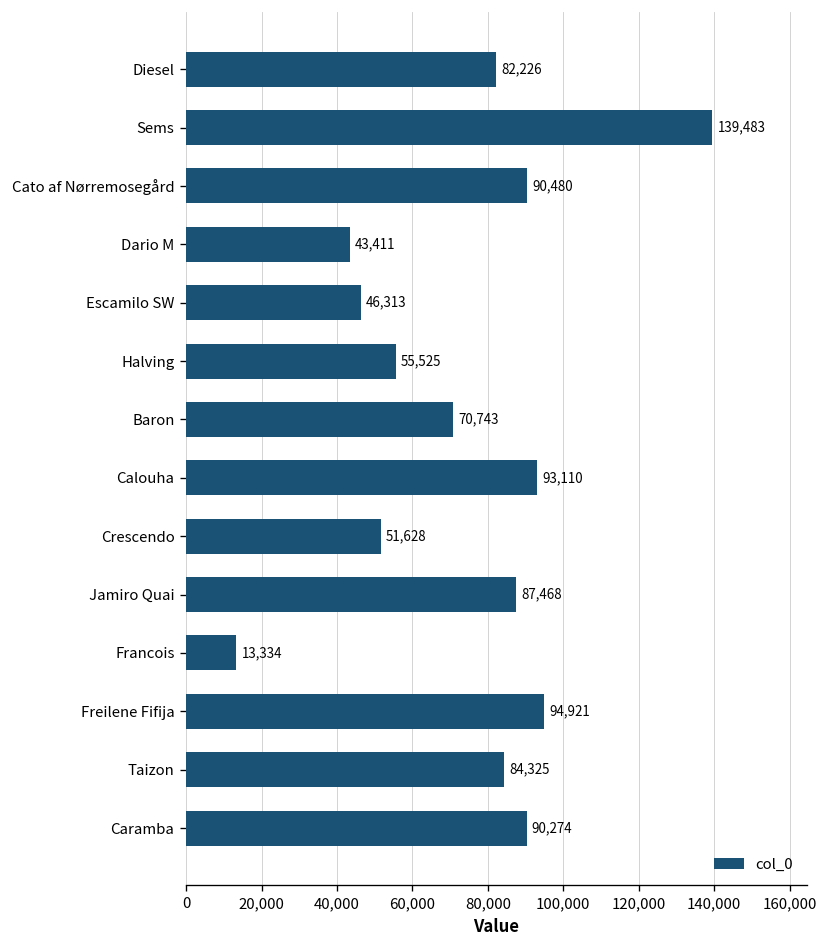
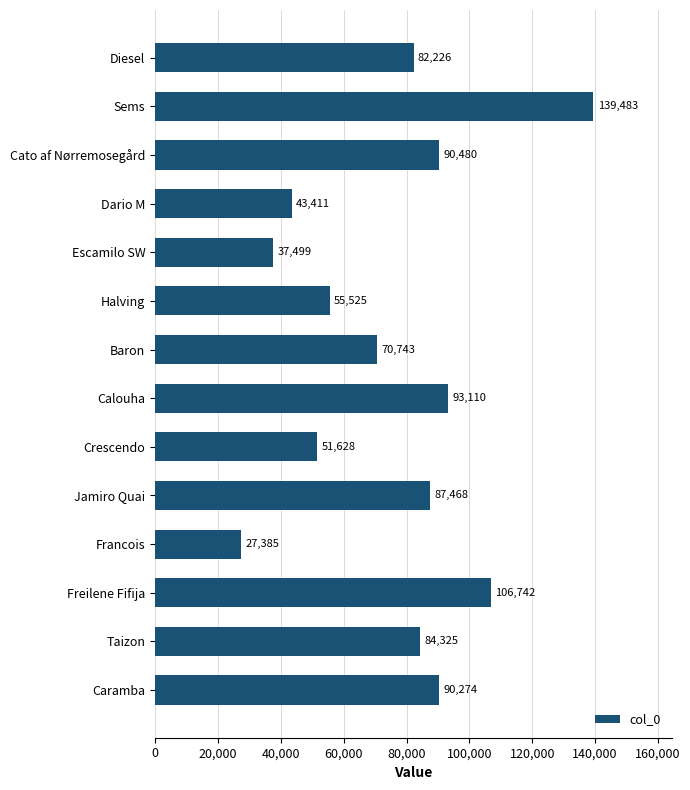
  {
    "Diesel": "82,226",
    "Sems": "139,483",
    "Cato af Nørremosegård": "90,480",
    "Dario M": "43,411",
-   "Escamilo SW": "46,313",
+   "Escamilo SW": "37,499",
    "Halving": "55,525",
    "Baron": "70,743",
    "Calouha": "93,110",
    "Crescendo": "51,628",
    "Jamiro Quai": "87,468",
-   "Francois": "13,334",
-   "Freilene Fifija": "94,921",
+   "Francois": "27,385",
+   "Freilene Fifija": "106,742",
    "Taizon": "84,325",
    "Caramba": "90,274"
  }
